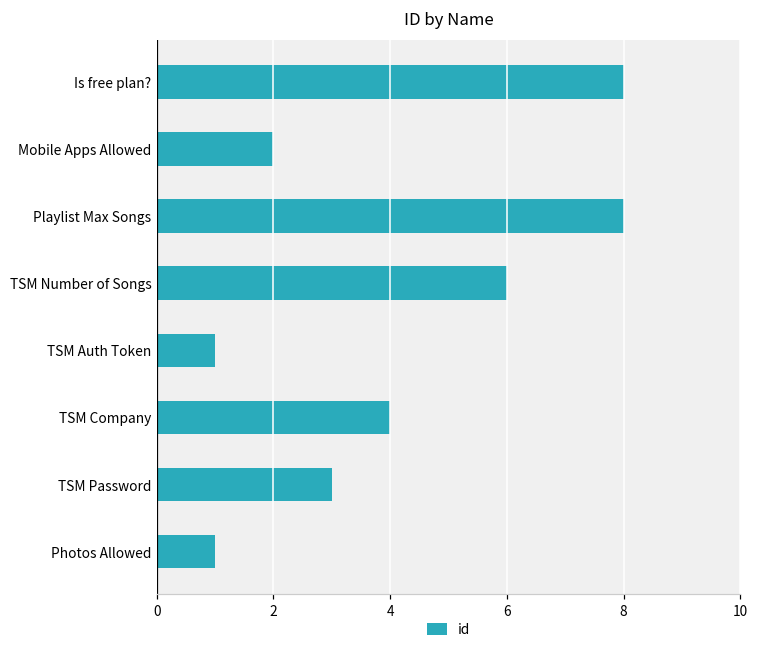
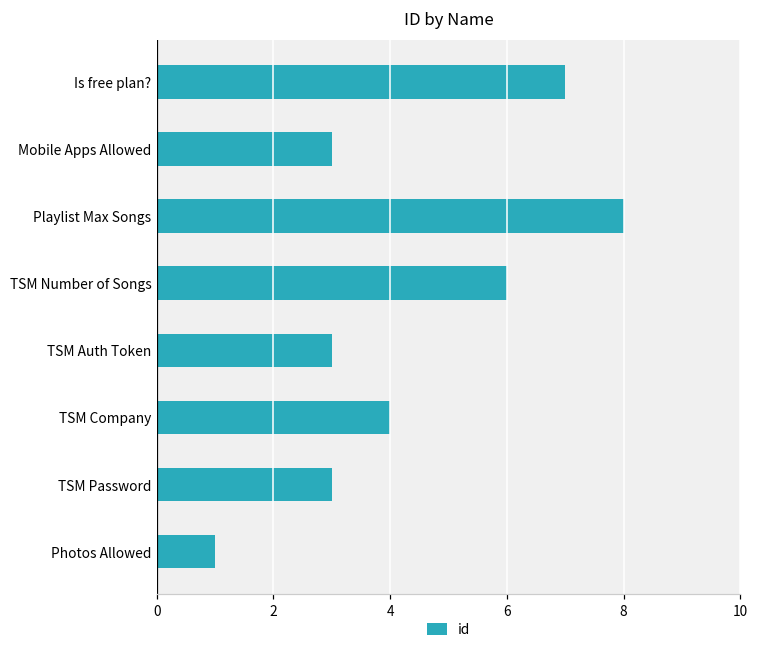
  {
-   "Is free plan?": 8,
-   "Mobile Apps Allowed": 2,
+   "Is free plan?": 7,
+   "Mobile Apps Allowed": 3,
    "Playlist Max Songs": 8,
    "TSM Number of Songs": 6,
-   "TSM Auth Token": 1,
+   "TSM Auth Token": 3,
    "TSM Company": 4,
    "TSM Password": 3,
    "Photos Allowed": 1
  }
